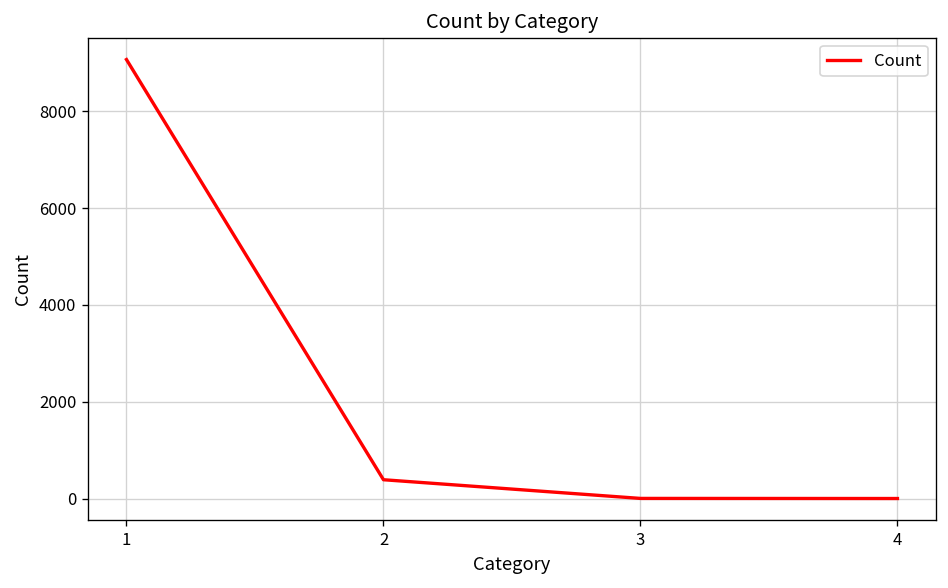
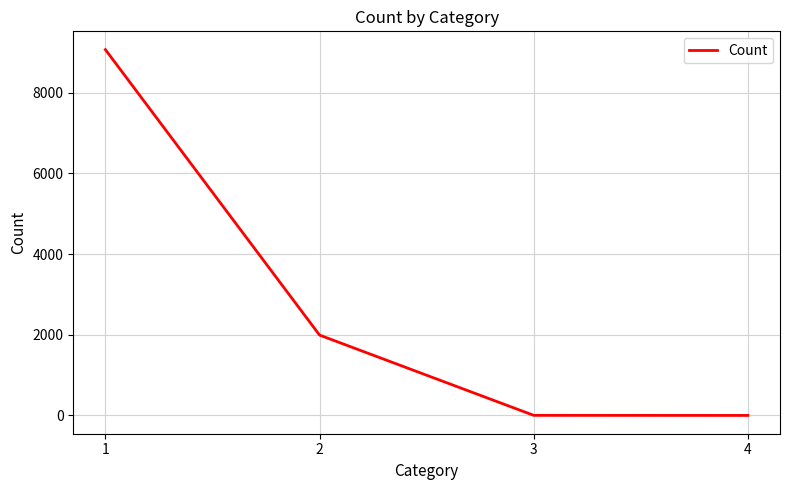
  {
    "1": 9100,
-   "2": 400,
+   "2": 2000,
    "3": 0,
    "4": 0
  }
